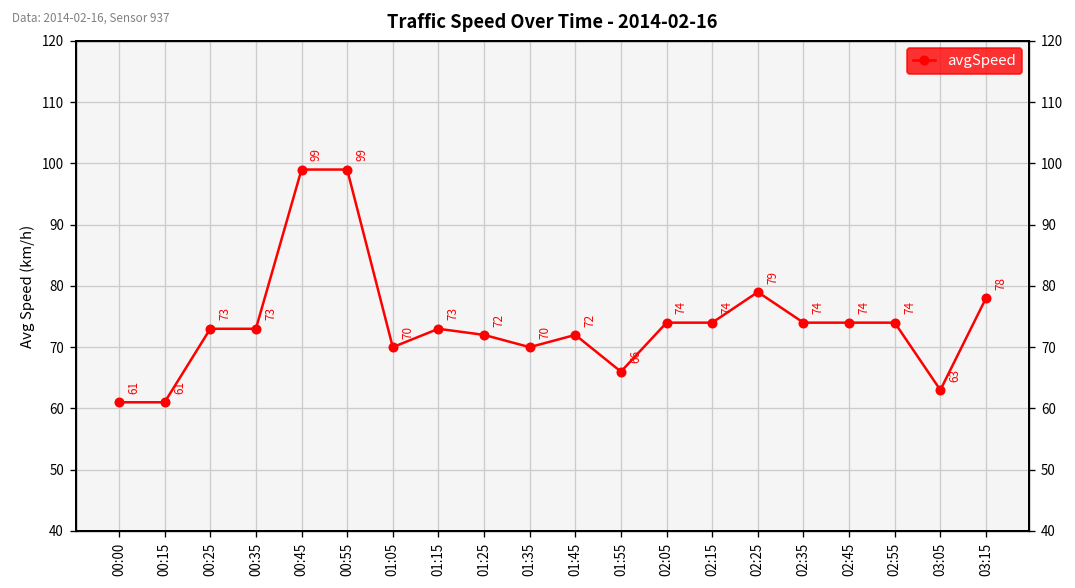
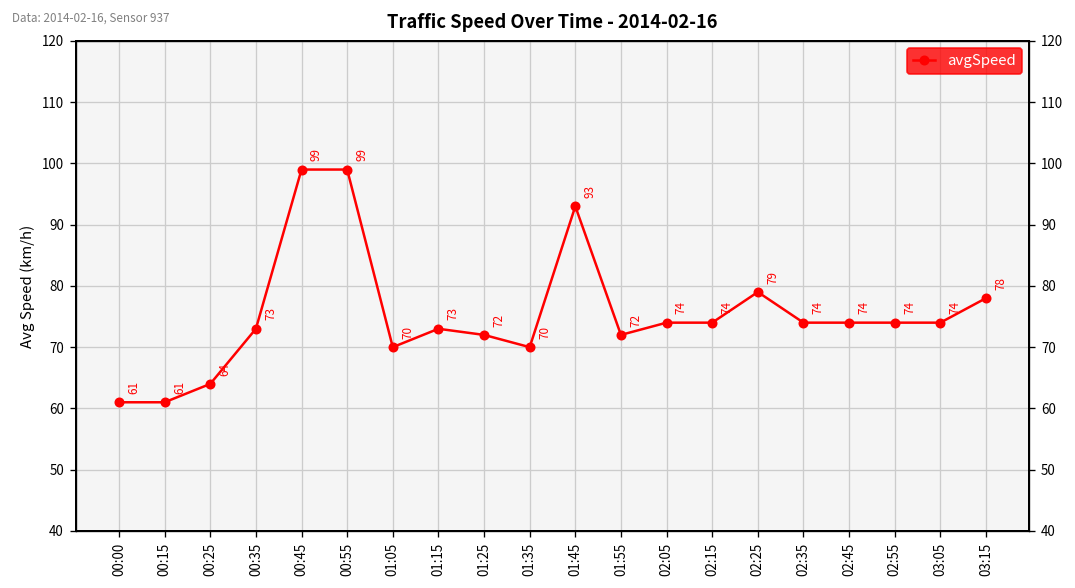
  {
    "00:00": 61,
    "00:15": 61,
-   "00:25": 73,
+   "00:25": 64,
    "00:35": 73,
    "00:45": 99,
    "00:55": 99,
    "01:05": 70,
    "01:15": 73,
    "01:25": 72,
    "01:35": 70,
-   "01:45": 72,
-   "01:55": 66,
+   "01:45": 93,
+   "01:55": 72,
    "02:05": 74,
    "02:15": 74,
    "02:25": 79,
    "02:35": 74,
    "02:45": 74,
    "02:55": 74,
-   "03:05": 63,
+   "03:05": 74,
    "03:15": 78
  }
